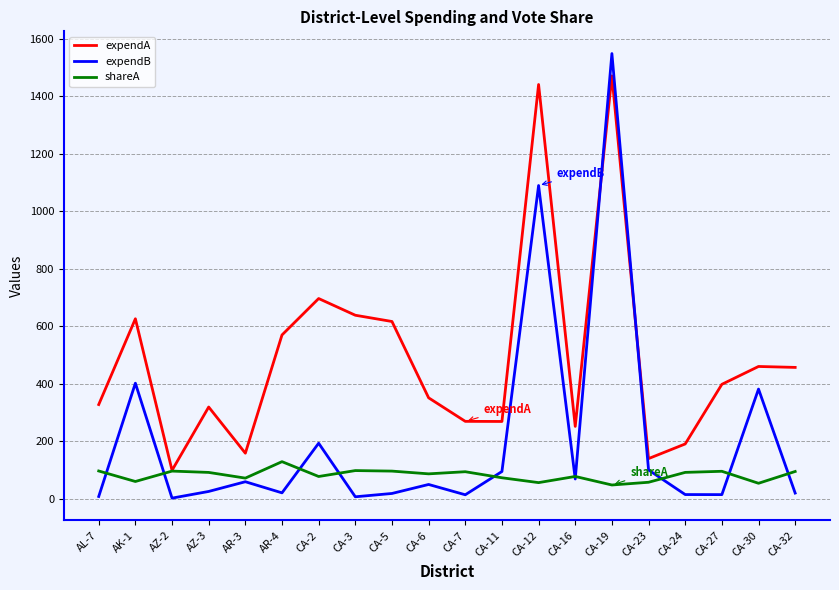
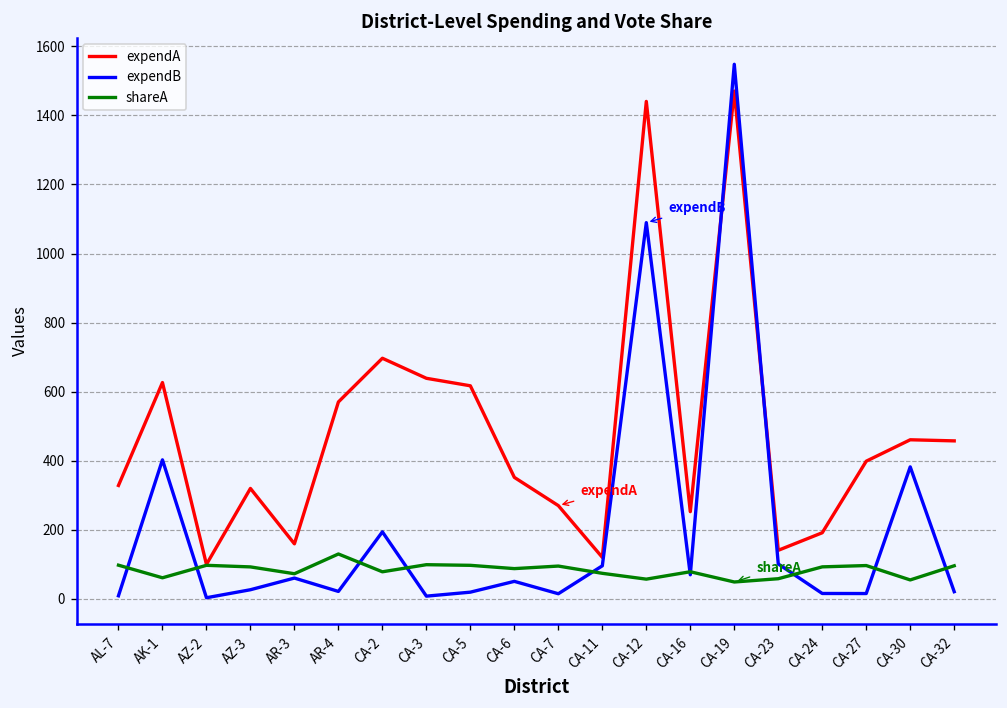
  {
    "expendA": {
      "AL-7": 330,
      "AK-1": 630,
      "AZ-3": 320,
      "AR-3": 160,
      "AR-4": 570,
      "CA-2": 700,
      "CA-3": 640,
      "CA-5": 620,
      "CA-6": 350,
      "CA-7": 270,
-     "CA-11": 270,
+     "CA-11": 120,
      "CA-12": 1440,
      "CA-16": 250,
      "CA-19": 1470,
      "CA-23": 140,
      "CA-24": 190,
      "CA-27": 400,
      "CA-30": 460,
      "CA-32": 460
    },
    "expendB": {
      "AL-7": 10,
      "AK-1": 400,
      "AZ-2": 0,
      "AZ-3": 30,
      "AR-3": 60,
      "AR-4": 20,
      "CA-2": 190,
      "CA-3": 10,
      "CA-5": 20,
      "CA-6": 50,
      "CA-7": 10,
      "CA-11": 100,
      "CA-12": 1090,
      "CA-19": 1550,
      "CA-23": 100,
      "CA-24": 20,
      "CA-27": 20,
      "CA-30": 380,
      "CA-32": 20
    },
    "shareA": {
      "AL-7": 100,
      "AK-1": 60,
      "AZ-3": 90,
      "AR-3": 70,
      "AR-4": 130,
      "CA-2": 80,
      "CA-3": 100,
      "CA-5": 100,
      "CA-6": 90,
      "CA-7": 90,
      "CA-11": 70,
      "CA-12": 60,
      "CA-19": 50,
      "CA-23": 60,
      "CA-24": 90,
      "CA-27": 100,
      "CA-30": 50,
      "CA-32": 100
    }
  }
